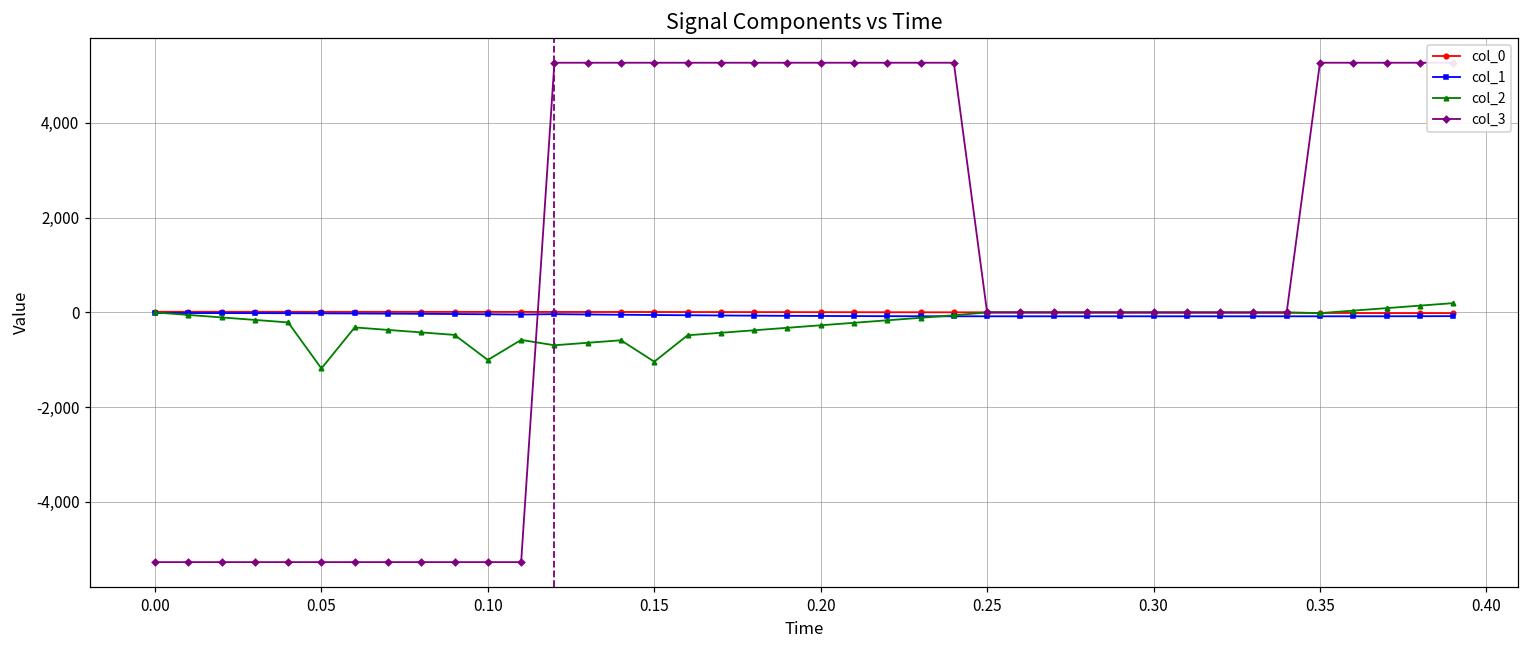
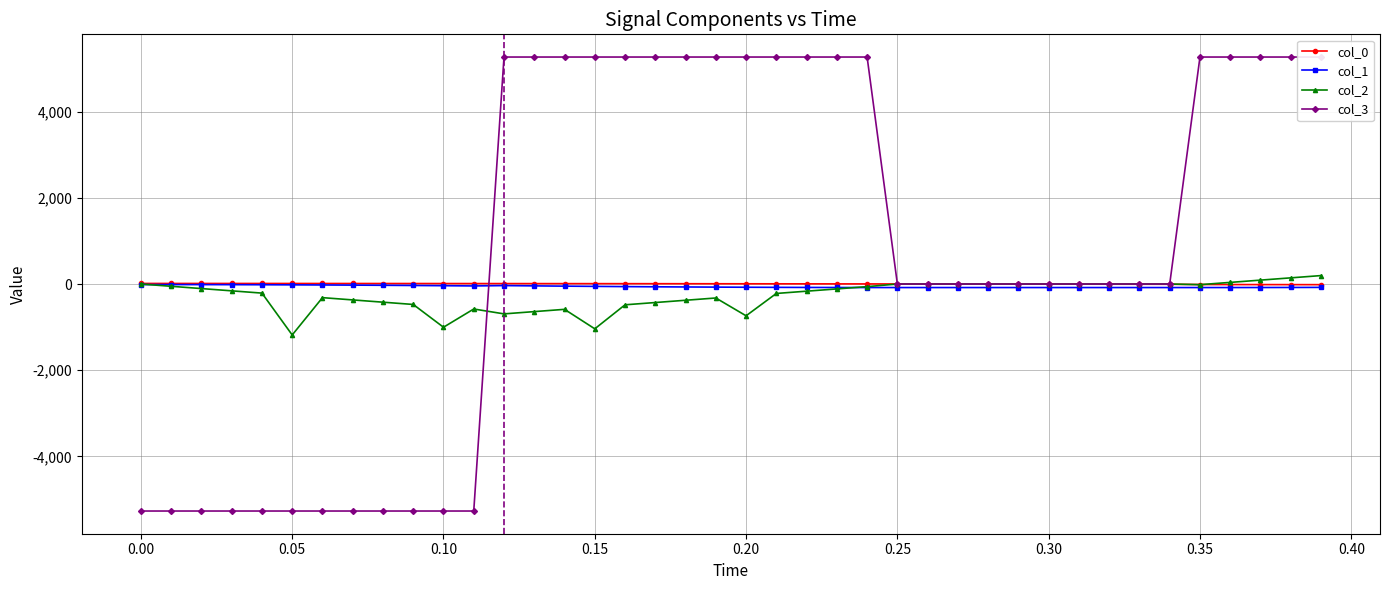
  {
    "col_0": {
      "0.15": "0",
      "0.20": "0"
    },
    "col_1": {
      "0.15": "-100",
      "0.20": "-100",
      "0.25": "-100",
      "0.30": "-100",
      "0.35": "-100"
    },
    "col_2": {
      "0.05": "-1,200",
      "0.10": "-1,000",
      "0.15": "-1,000",
-     "0.20": "-300"
+     "0.20": "-700"
    },
    "col_3": {
      "0.00": "-5,300",
      "0.05": "-5,300",
      "0.10": "-5,300",
      "0.15": "5,300",
      "0.20": "5,300",
      "0.35": "5,300"
    }
  }
